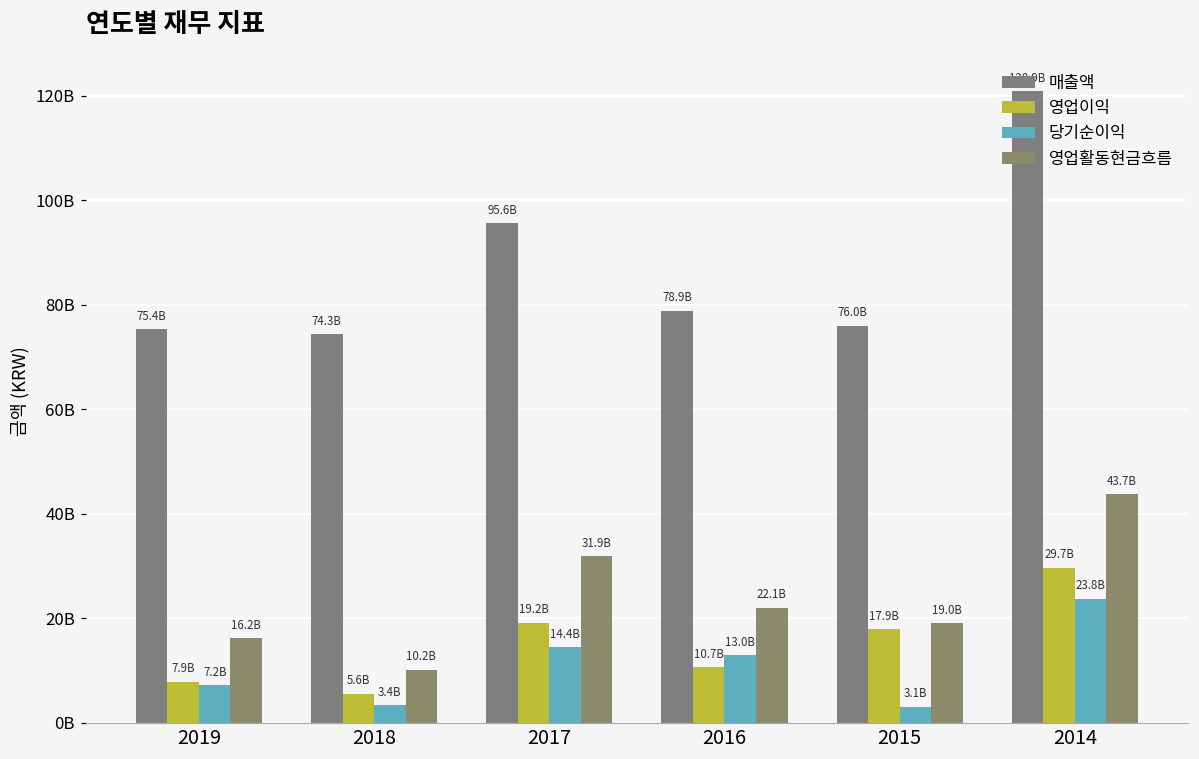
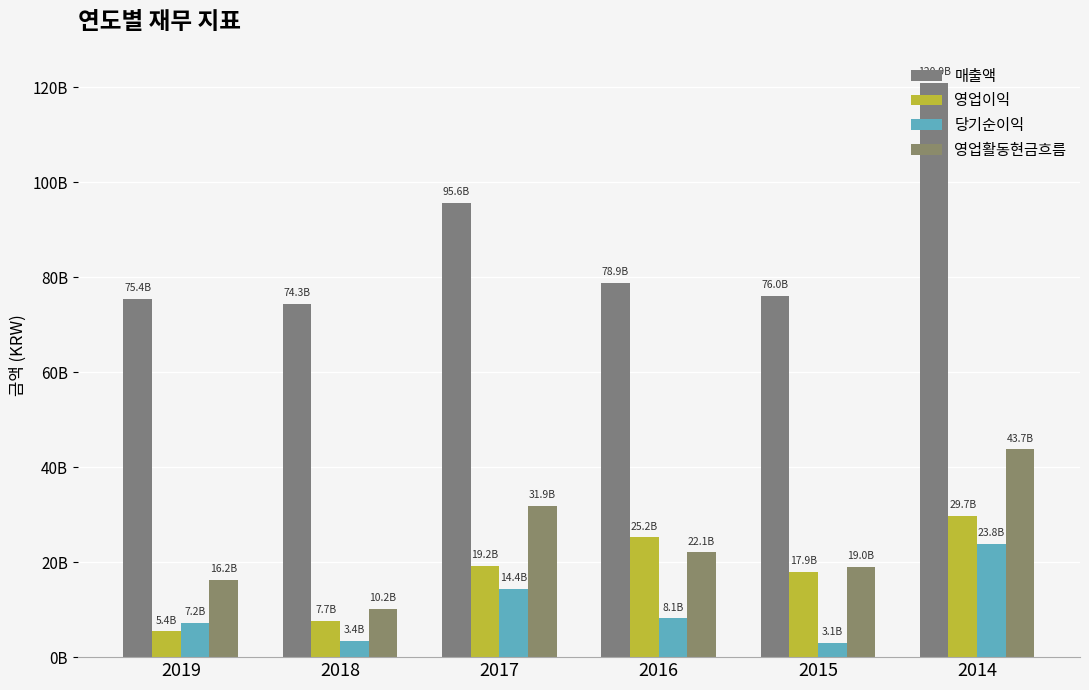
  {
    "영업이익": {
-     "2019": "7.9B",
-     "2018": "5.6B",
+     "2019": "5.4B",
+     "2018": "7.7B",
      "2017": "19.2B",
-     "2016": "10.7B",
+     "2016": "25.2B",
      "2015": "17.9B",
      "2014": "29.7B"
    },
    "당기순이익": {
      "2019": "7.2B",
      "2018": "3.4B",
      "2017": "14.4B",
-     "2016": "13.0B",
+     "2016": "8.1B",
      "2015": "3.1B",
      "2014": "23.8B"
    }
  }
